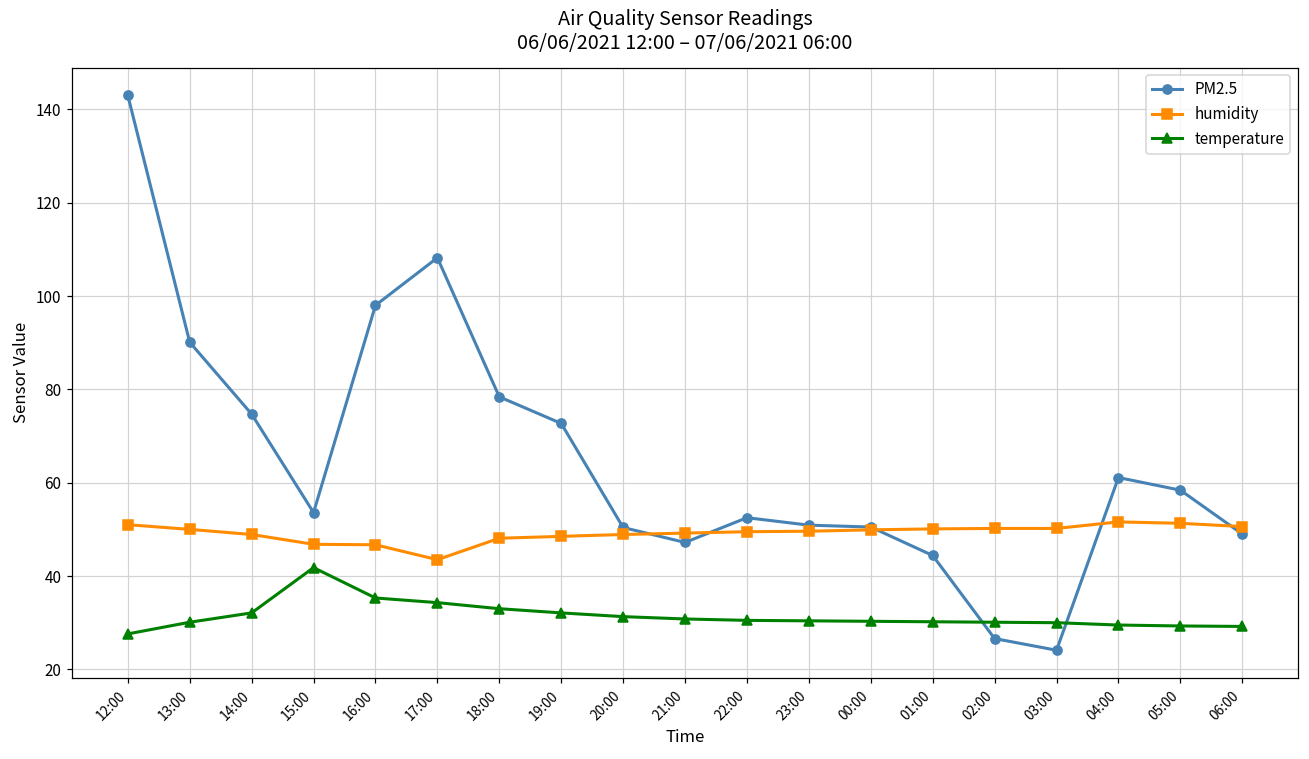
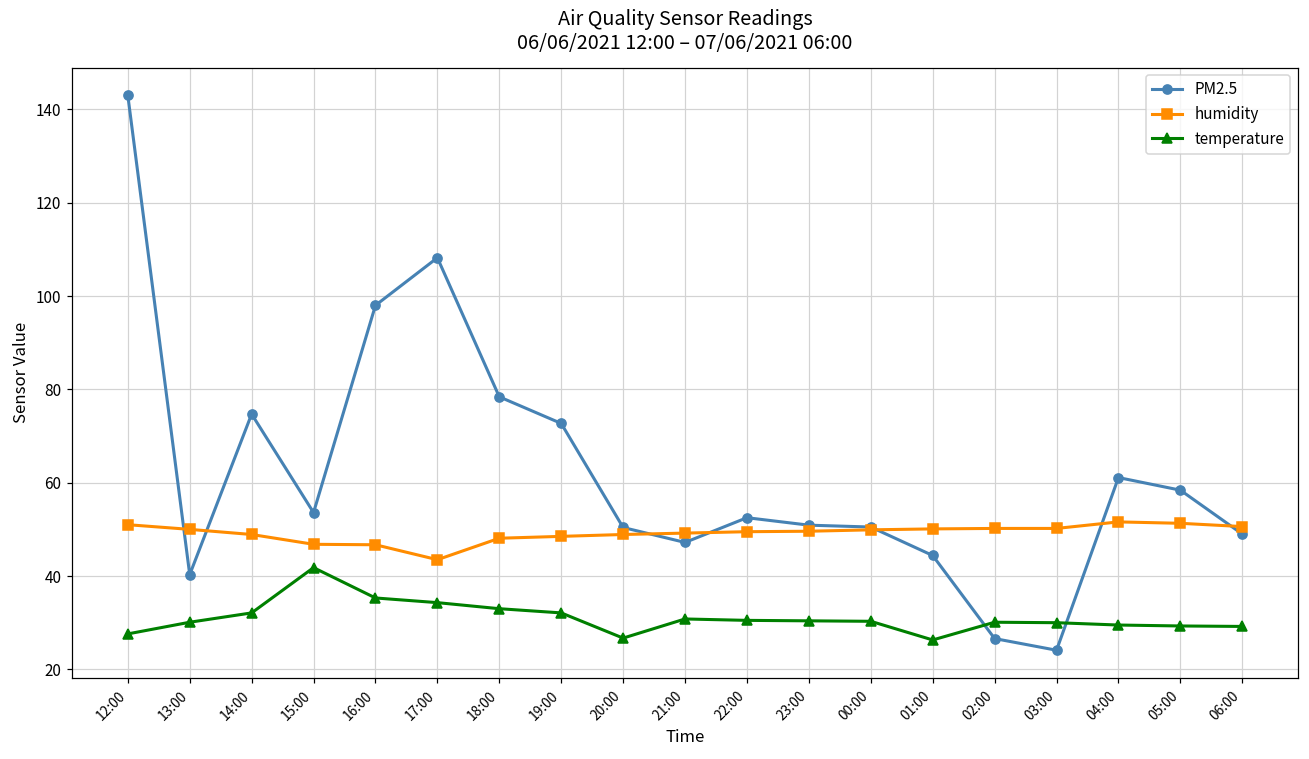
  {
    "PM2.5": {
      "12:00": 143,
-     "13:00": 90,
+     "13:00": 40,
      "14:00": 75,
      "15:00": 54,
      "16:00": 98,
      "17:00": 108,
      "18:00": 78,
      "19:00": 73,
      "20:00": 50,
      "21:00": 47,
      "22:00": 53,
      "23:00": 51,
      "00:00": 51,
      "01:00": 44,
      "02:00": 27,
      "03:00": 24,
      "04:00": 61,
      "05:00": 58,
      "06:00": 49
    },
    "humidity": {
      "12:00": 51,
      "13:00": 50,
      "14:00": 49,
      "15:00": 47,
      "16:00": 47,
      "17:00": 44,
      "18:00": 48,
      "19:00": 49,
      "20:00": 49,
      "21:00": 49,
      "22:00": 50,
      "23:00": 50,
      "00:00": 50,
      "01:00": 50,
      "02:00": 50,
      "03:00": 50,
      "04:00": 52,
      "05:00": 51,
      "06:00": 51
    },
    "temperature": {
      "12:00": 28,
      "13:00": 30,
      "14:00": 32,
      "15:00": 42,
      "16:00": 35,
      "17:00": 34,
      "18:00": 33,
      "19:00": 32,
-     "20:00": 31,
+     "20:00": 27,
      "21:00": 31,
      "22:00": 31,
      "23:00": 30,
      "00:00": 30,
-     "01:00": 30,
+     "01:00": 26,
      "02:00": 30,
      "03:00": 30,
      "04:00": 30,
      "05:00": 29,
      "06:00": 29
    }
  }
